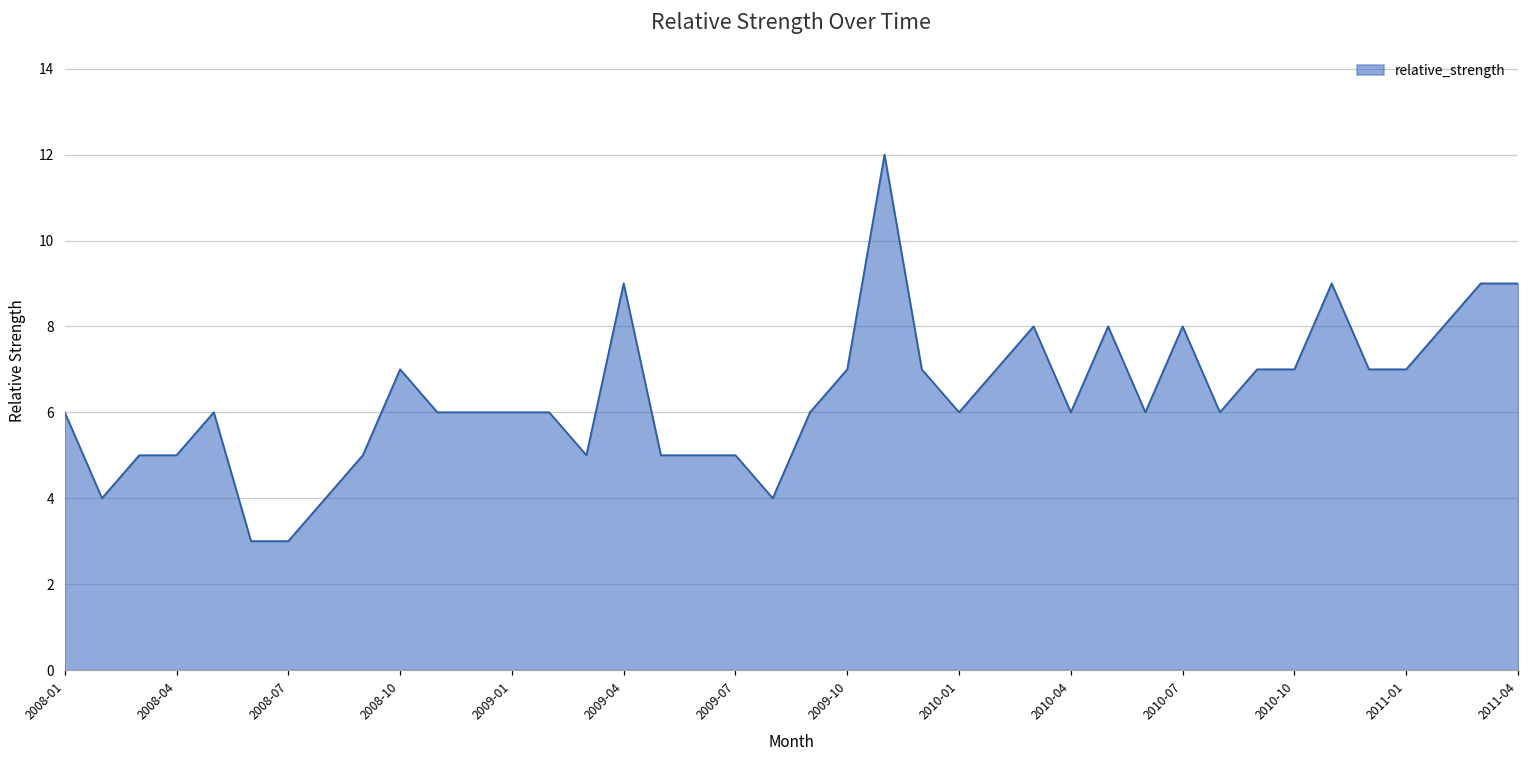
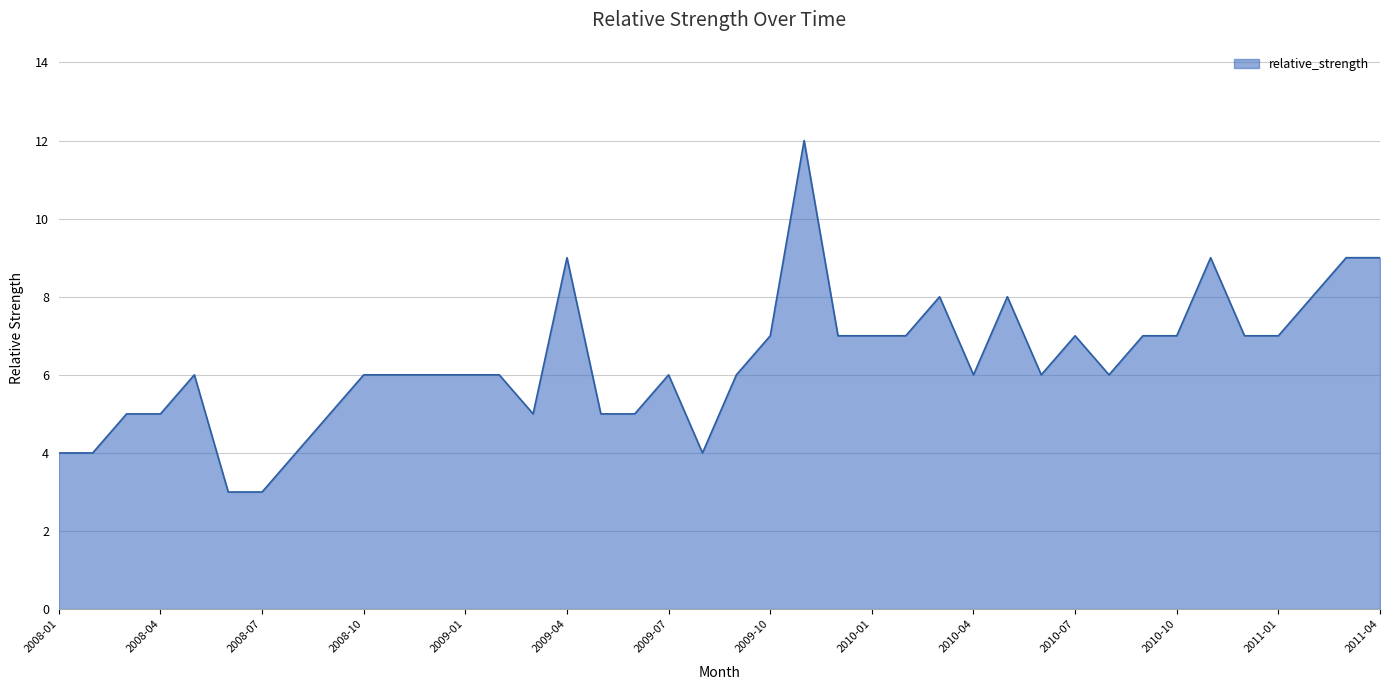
  {
-   "2008-01": 6,
+   "2008-01": 4,
    "2008-04": 5,
    "2008-07": 3,
-   "2008-10": 7,
+   "2008-10": 6,
    "2009-01": 6,
    "2009-04": 9,
-   "2009-07": 5,
+   "2009-07": 6,
    "2009-10": 7,
-   "2010-01": 6,
+   "2010-01": 7,
    "2010-04": 6,
-   "2010-07": 8,
+   "2010-07": 7,
    "2010-10": 7,
    "2011-01": 7,
    "2011-04": 9
  }
